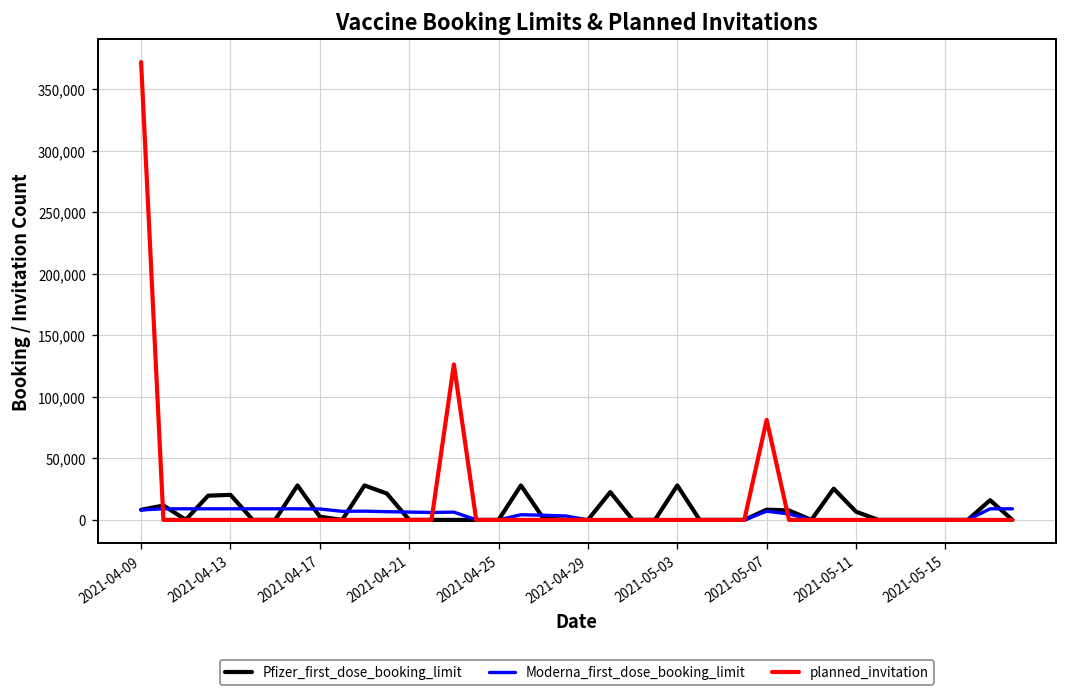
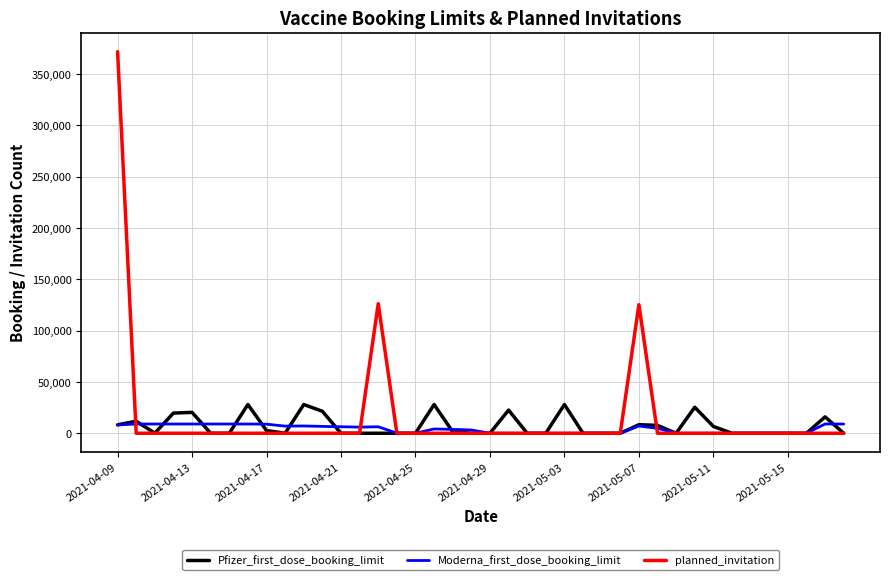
  {
    "Pfizer_first_dose_booking_limit": {
      "2021-04-13": "20,000",
      "2021-04-17": "3,000",
      "2021-05-03": "28,000",
      "2021-05-11": "7,000"
    },
    "Moderna_first_dose_booking_limit": {
      "2021-04-13": "9,000",
      "2021-04-17": "9,000",
      "2021-04-21": "6,000"
    },
    "planned_invitation": {
      "2021-04-09": "372,000",
      "2021-04-13": "0",
      "2021-04-17": "0",
-     "2021-05-07": "81,000"
+     "2021-05-07": "125,000"
    }
  }
